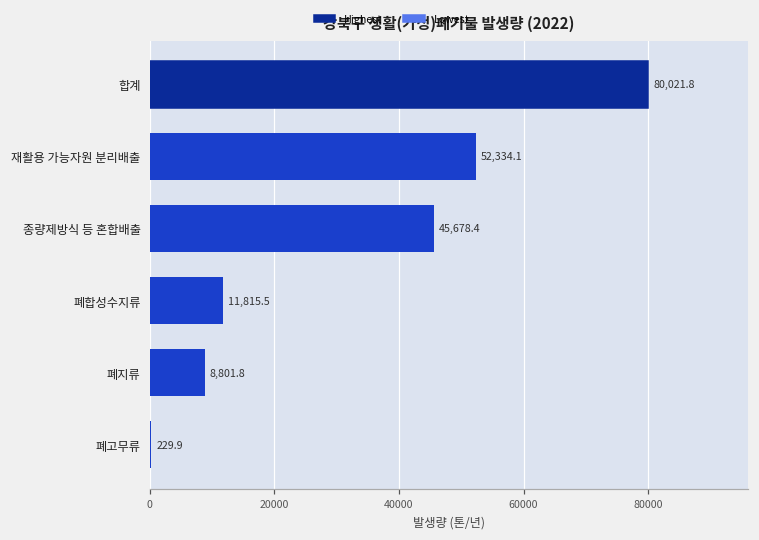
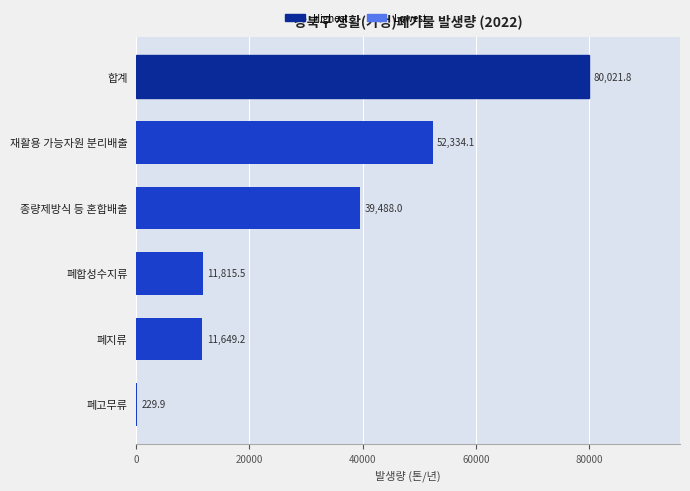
  {
    "합계": "80,021.8",
    "재활용 가능자원 분리배출": "52,334.1",
-   "종량제방식 등 혼합배출": "45,678.4",
+   "종량제방식 등 혼합배출": "39,488.0",
    "폐합성수지류": "11,815.5",
-   "폐지류": "8,801.8",
+   "폐지류": "11,649.2",
    "폐고무류": "229.9"
  }
